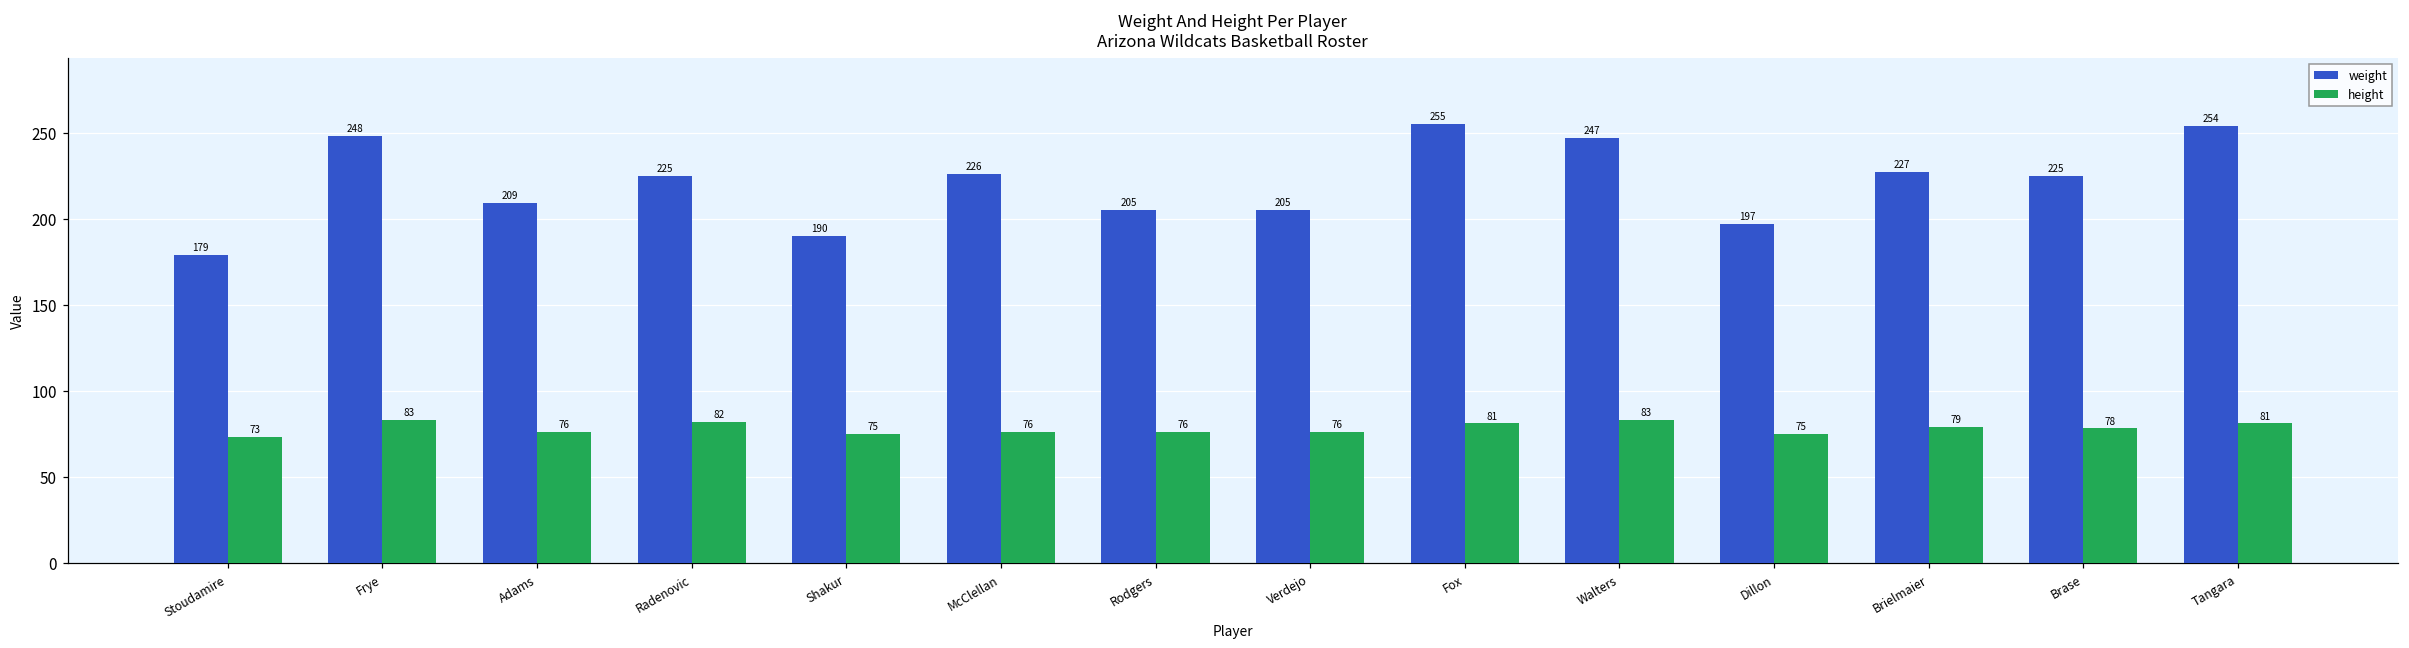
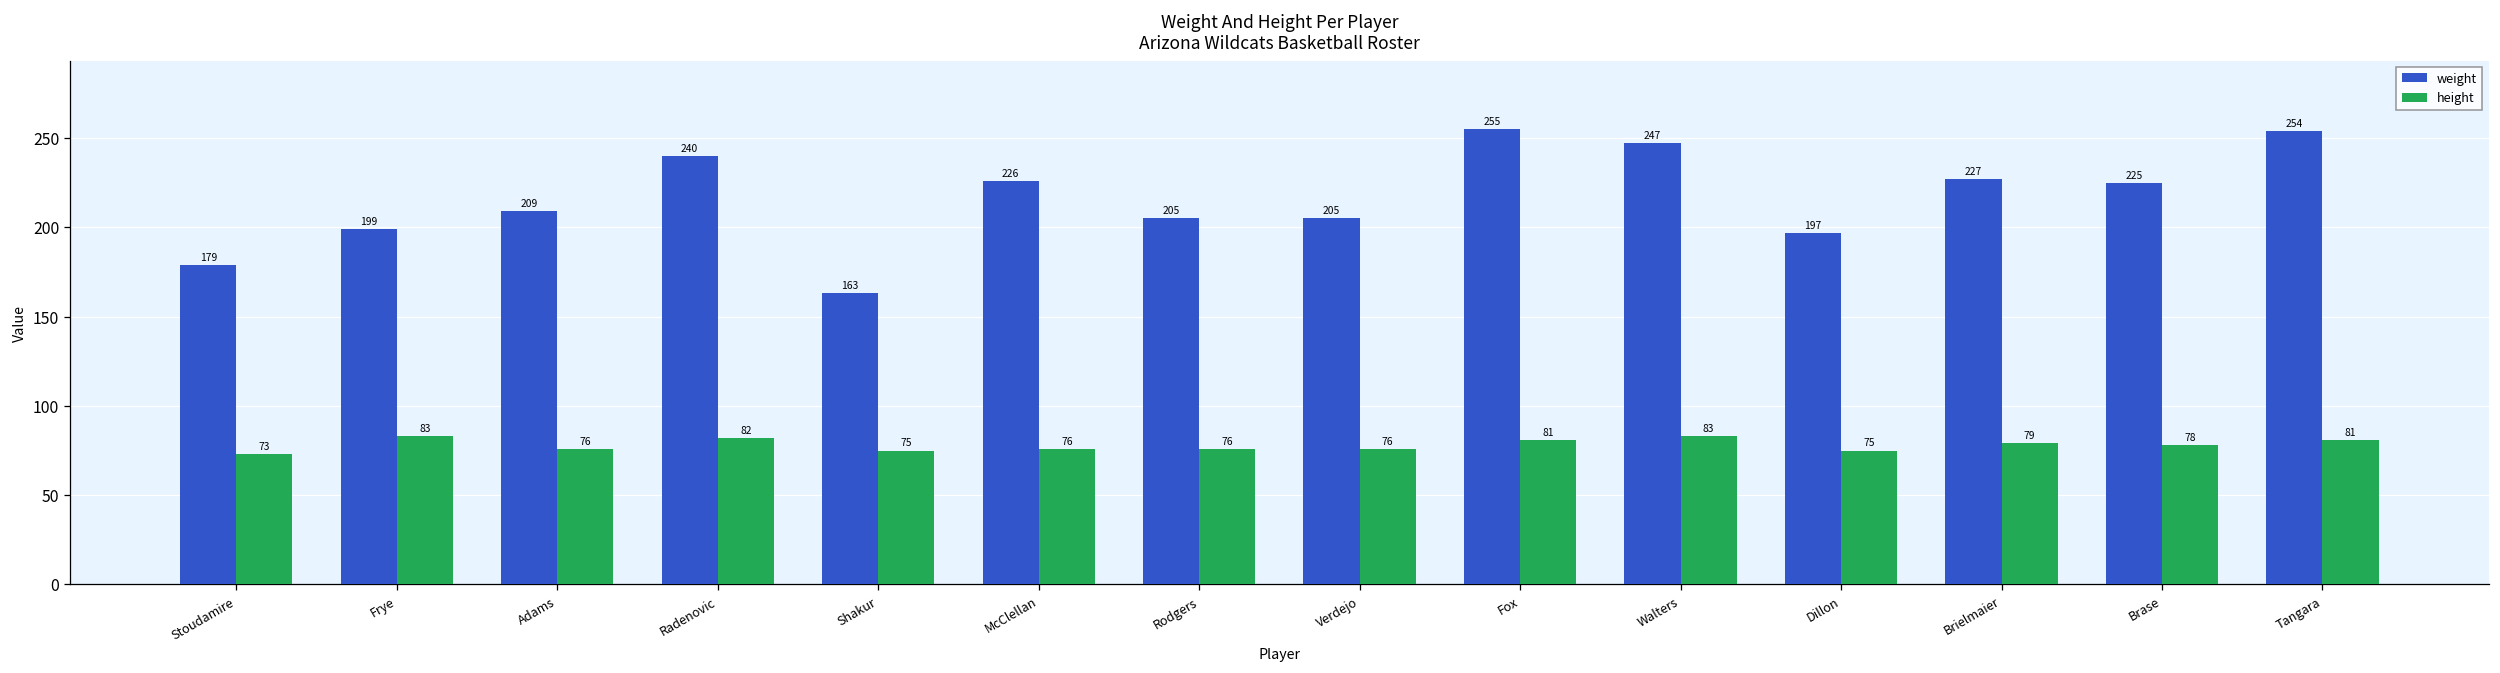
  {
    "weight": {
      "Stoudamire": 179,
-     "Frye": 248,
+     "Frye": 199,
      "Adams": 209,
-     "Radenovic": 225,
-     "Shakur": 190,
+     "Radenovic": 240,
+     "Shakur": 163,
      "McClellan": 226,
      "Rodgers": 205,
      "Verdejo": 205,
      "Fox": 255,
      "Walters": 247,
      "Dillon": 197,
      "Brielmaier": 227,
      "Brase": 225,
      "Tangara": 254
    },
    "height": {
      "Stoudamire": 73,
      "Frye": 83,
      "Adams": 76,
      "Radenovic": 82,
      "Shakur": 75,
      "McClellan": 76,
      "Rodgers": 76,
      "Verdejo": 76,
      "Fox": 81,
      "Walters": 83,
      "Dillon": 75,
      "Brielmaier": 79,
      "Brase": 78,
      "Tangara": 81
    }
  }
